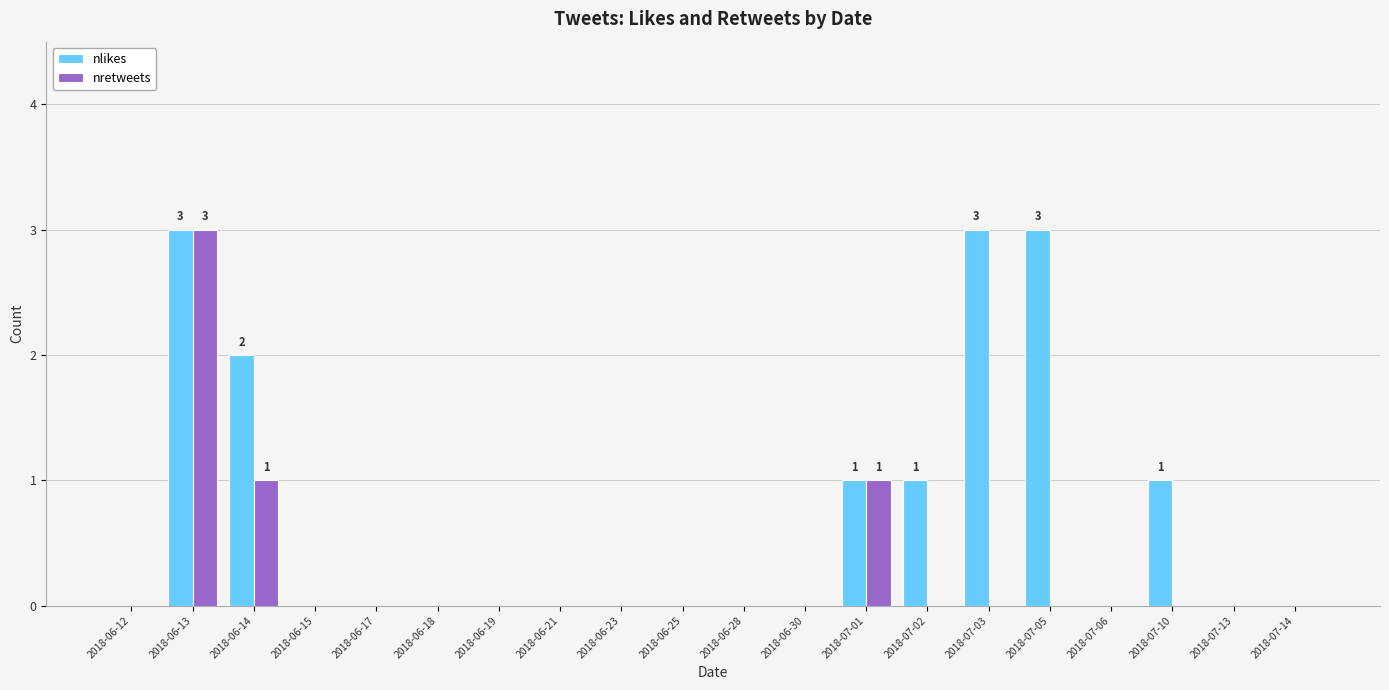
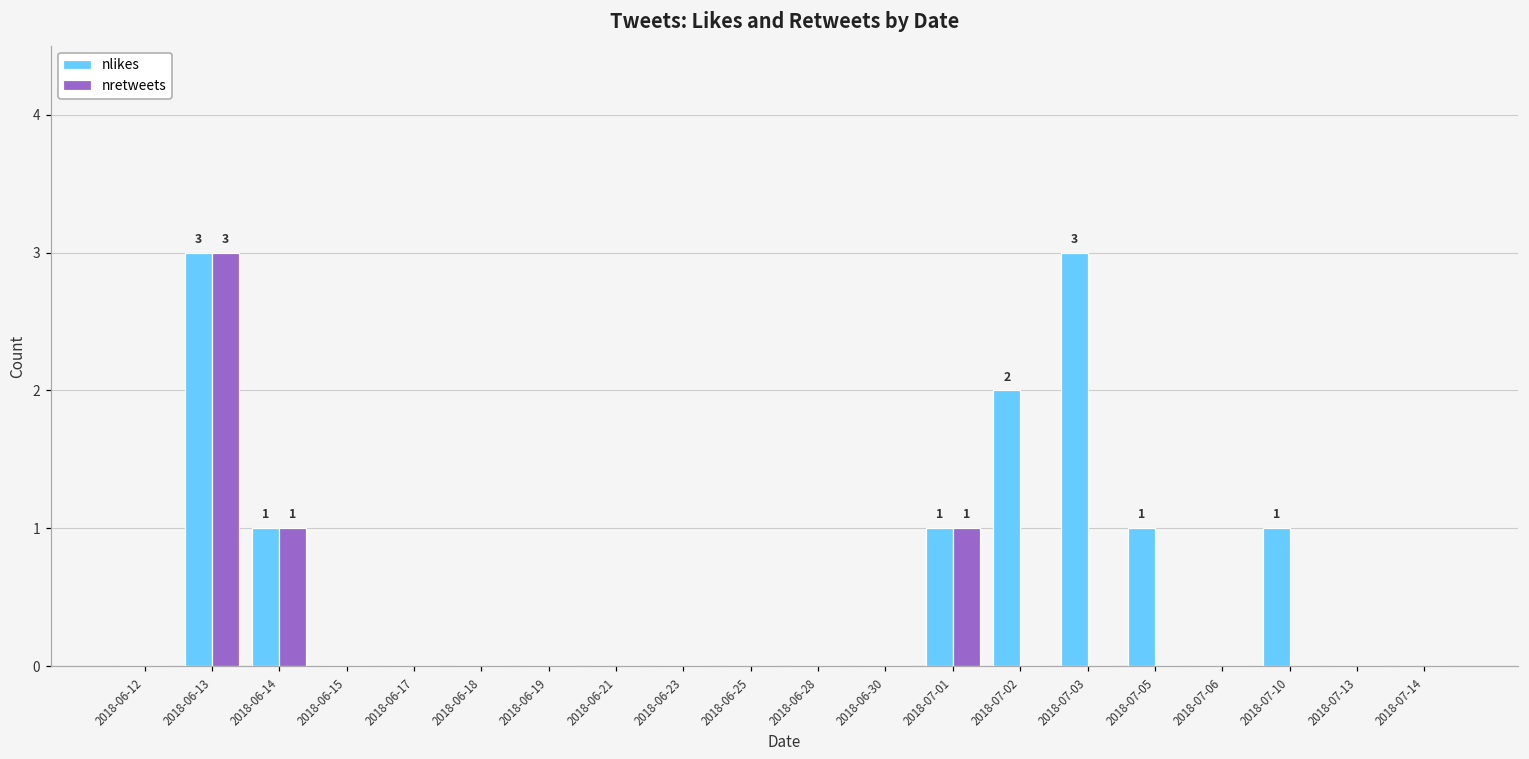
  {
    "nlikes": {
      "2018-06-13": 3,
-     "2018-06-14": 2,
+     "2018-06-14": 1,
      "2018-07-01": 1,
-     "2018-07-02": 1,
+     "2018-07-02": 2,
      "2018-07-03": 3,
-     "2018-07-05": 3,
+     "2018-07-05": 1,
      "2018-07-10": 1
    },
    "nretweets": {
      "2018-06-13": 3,
      "2018-06-14": 1,
      "2018-07-01": 1
    }
  }
